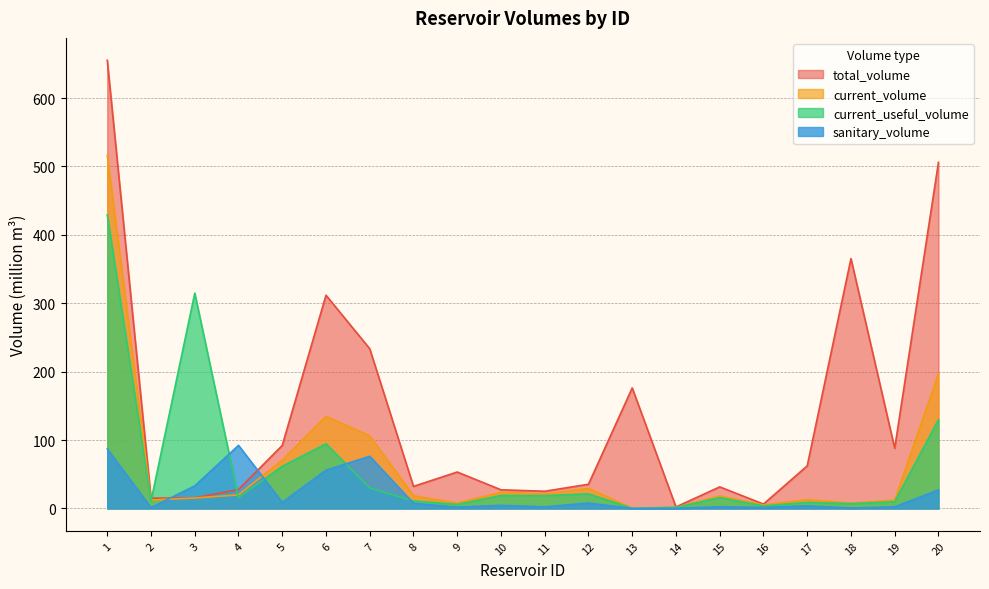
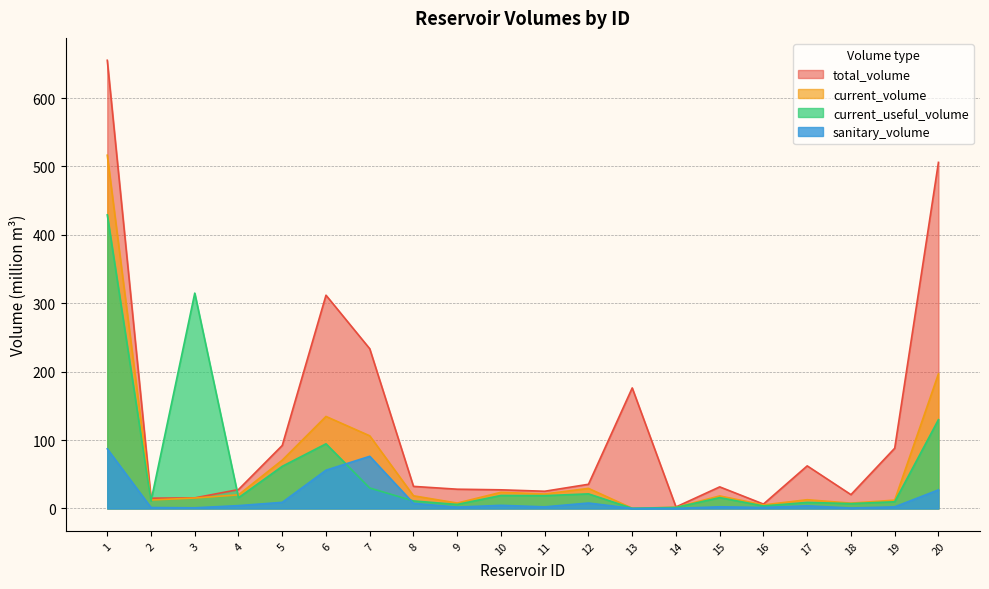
  {
    "total_volume": {
      "1": 660,
      "4": 30,
      "5": 90,
      "6": 310,
      "7": 230,
      "8": 30,
-     "9": 50,
+     "9": 30,
      "11": 30,
      "12": 40,
      "13": 180,
      "15": 30,
      "17": 60,
-     "18": 370,
+     "18": 20,
      "19": 90,
      "20": 510
    },
    "current_volume": {
      "1": 520,
      "4": 20,
      "5": 70,
      "6": 130,
      "7": 110,
      "8": 20,
      "12": 30,
      "17": 10,
      "20": 200
    },
    "current_useful_volume": {
      "1": 430,
      "3": 310,
      "4": 20,
      "5": 60,
      "6": 90,
      "7": 30,
      "10": 20,
      "12": 20,
      "17": 10,
      "20": 130
    },
    "sanitary_volume": {
      "1": 90,
      "2": 0,
-     "3": 30,
-     "4": 90,
+     "3": 0,
+     "4": 0,
      "5": 10,
      "6": 60,
      "7": 80,
      "9": 0,
      "10": 0,
      "11": 0,
      "12": 10,
      "15": 0,
      "17": 0,
      "18": 0,
      "19": 0,
      "20": 30
    }
  }
